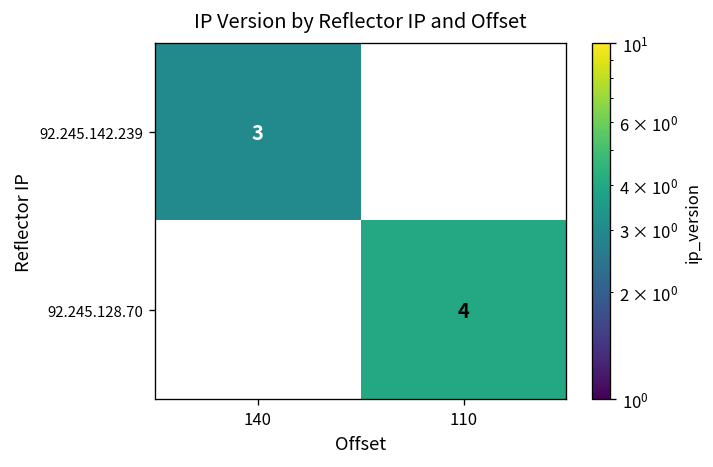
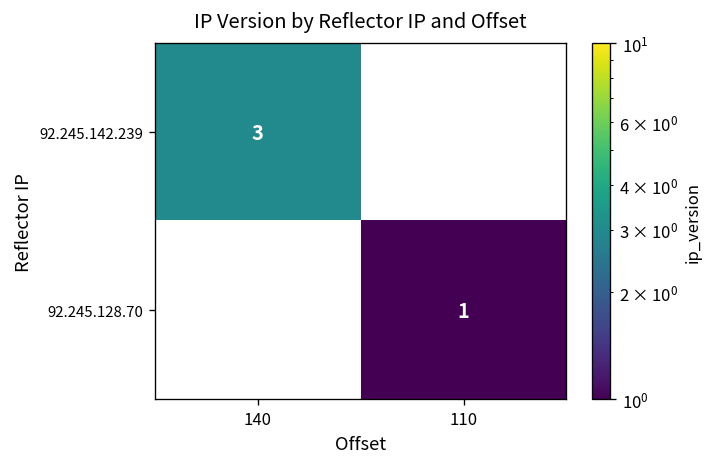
  {
    "92.245.142.239": {
      "140": 3
    },
    "92.245.128.70": {
-     "110": 4
+     "110": 1
    }
  }
